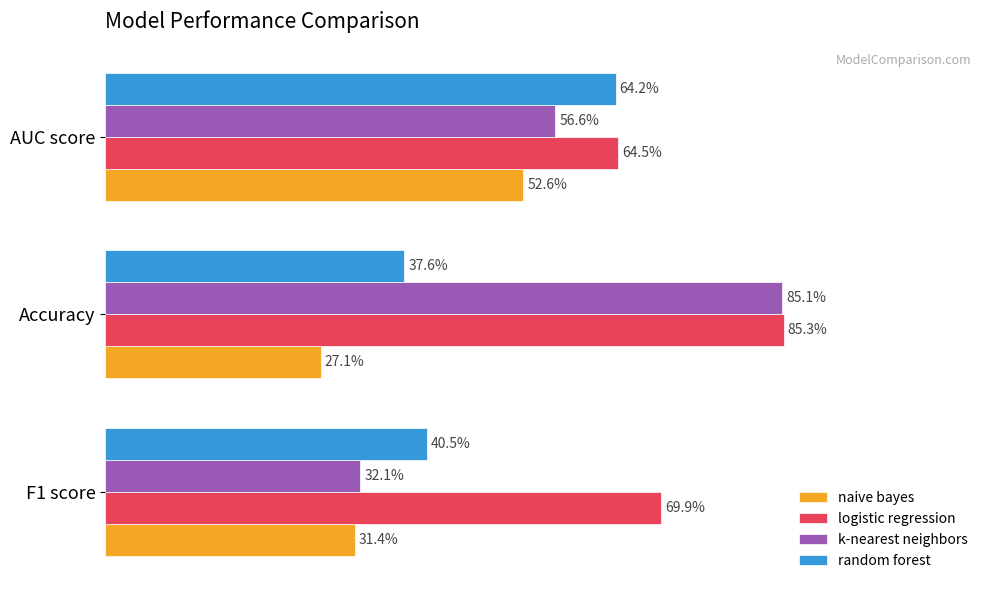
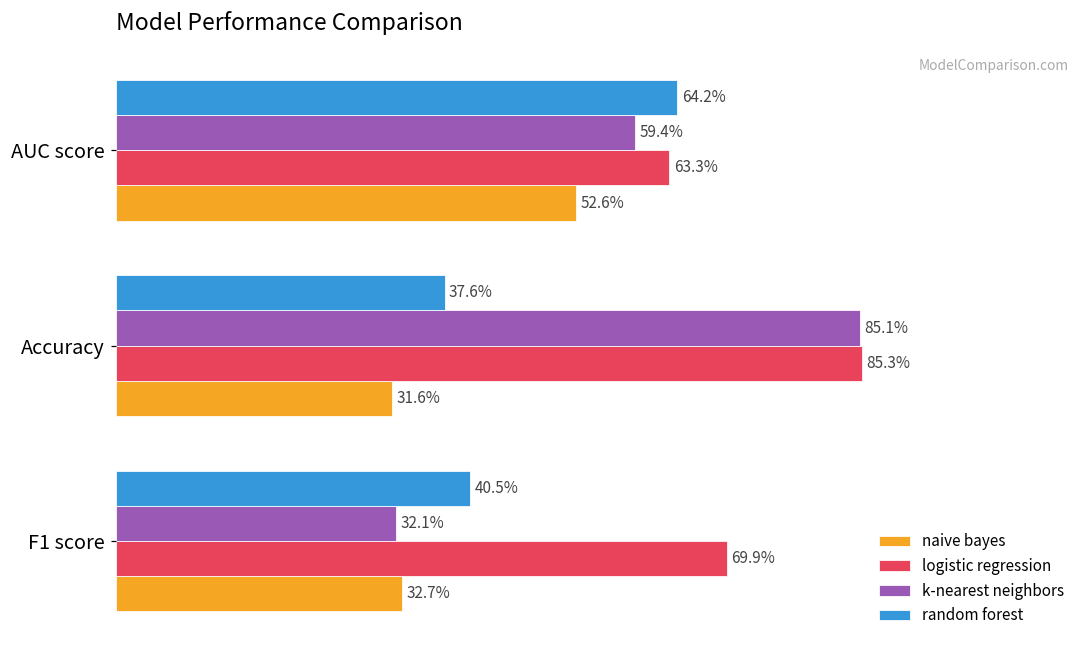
  {
    "naive bayes": {
      "AUC score": "52.6%",
-     "Accuracy": "27.1%",
-     "F1 score": "31.4%"
+     "Accuracy": "31.6%",
+     "F1 score": "32.7%"
    },
    "logistic regression": {
-     "AUC score": "64.5%",
+     "AUC score": "63.3%",
      "Accuracy": "85.3%",
      "F1 score": "69.9%"
    },
    "k-nearest neighbors": {
-     "AUC score": "56.6%",
+     "AUC score": "59.4%",
      "Accuracy": "85.1%",
      "F1 score": "32.1%"
    },
    "random forest": {
      "AUC score": "64.2%",
      "Accuracy": "37.6%",
      "F1 score": "40.5%"
    }
  }
